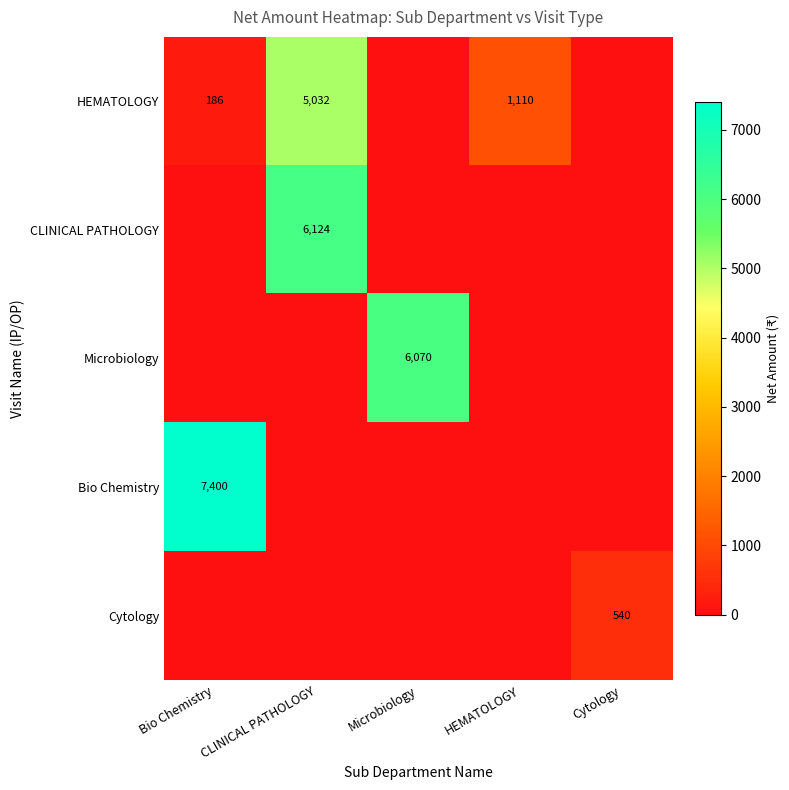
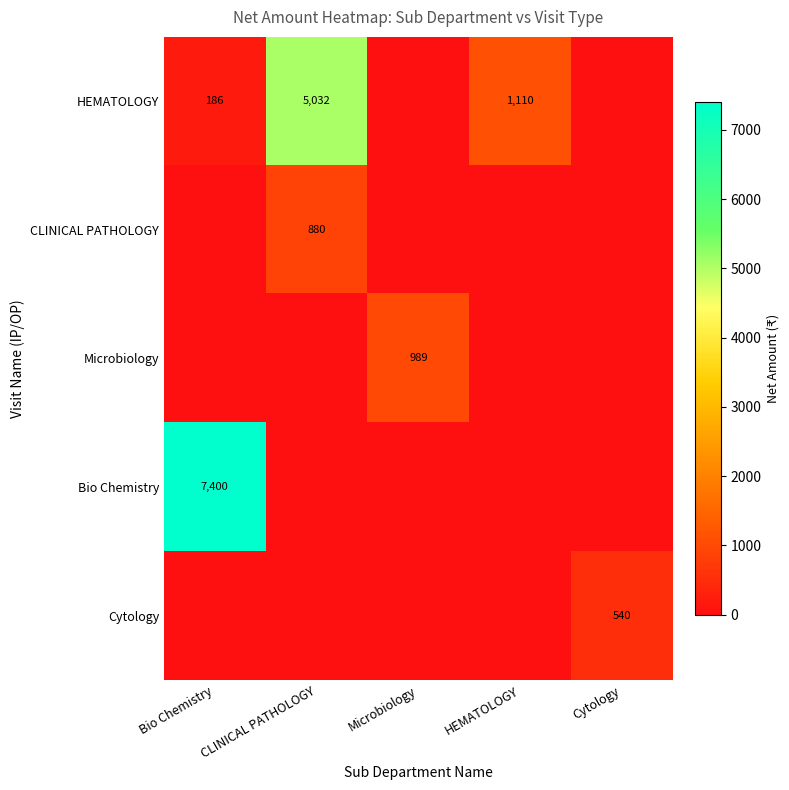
  {
    "HEMATOLOGY": {
      "Bio Chemistry": "186",
      "CLINICAL PATHOLOGY": "5,032",
      "HEMATOLOGY": "1,110"
    },
    "CLINICAL PATHOLOGY": {
-     "CLINICAL PATHOLOGY": "6,124"
+     "CLINICAL PATHOLOGY": "880"
    },
    "Microbiology": {
-     "Microbiology": "6,070"
+     "Microbiology": "989"
    },
    "Bio Chemistry": {
      "Bio Chemistry": "7,400"
    },
    "Cytology": {
      "Cytology": "540"
    }
  }
